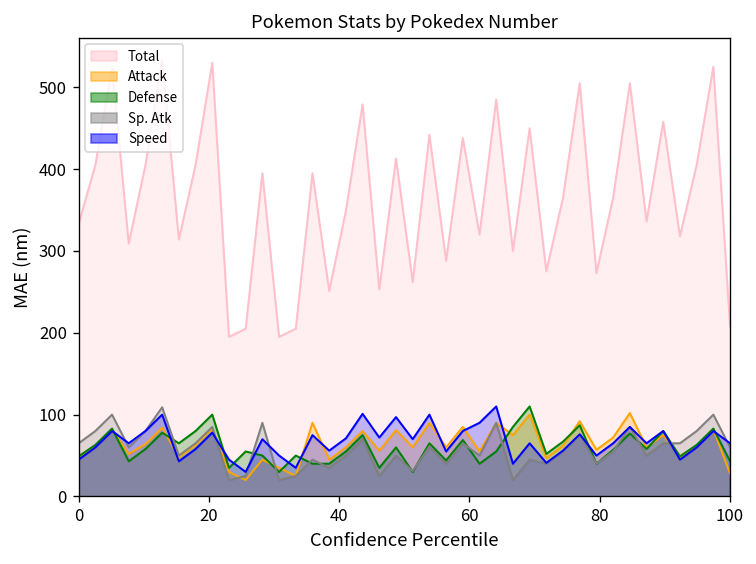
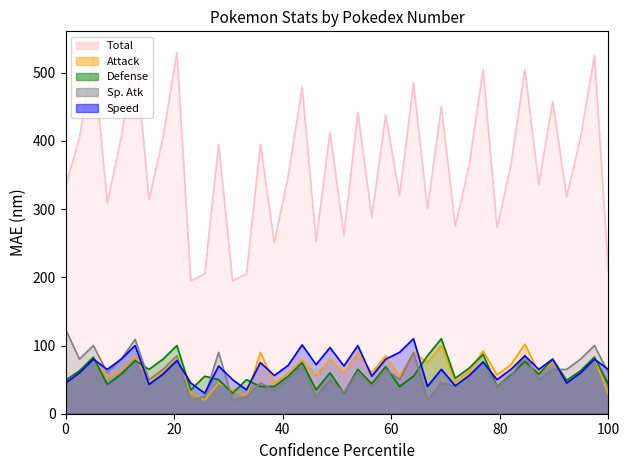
  {
    "Total": {
      "0": 330,
      "100": 210
    },
    "Attack": {
      "100": 30
    },
    "Defense": {
      "100": 40
    },
    "Sp. Atk": {
-     "0": 70,
+     "0": 120,
      "100": 60
    },
    "Speed": {
      "0": 50,
      "100": 70
    }
  }
